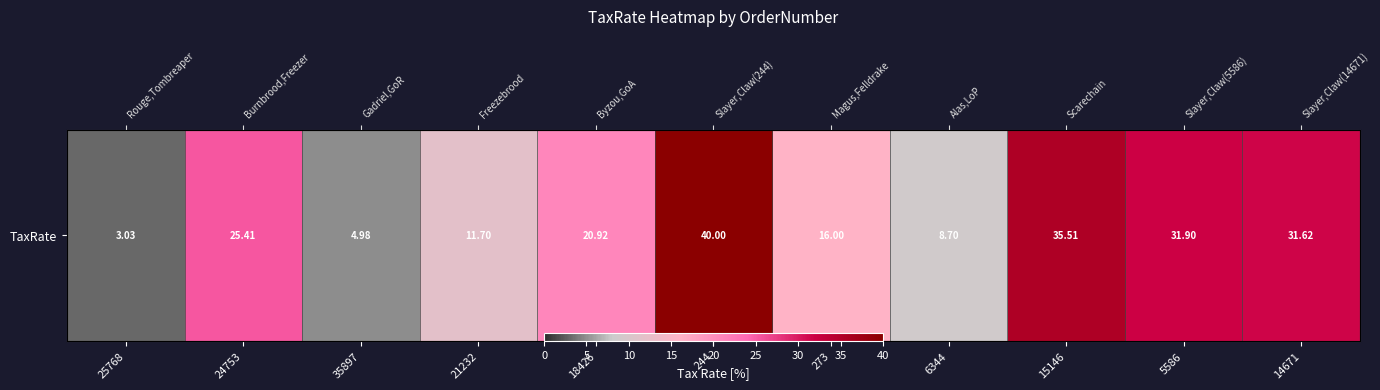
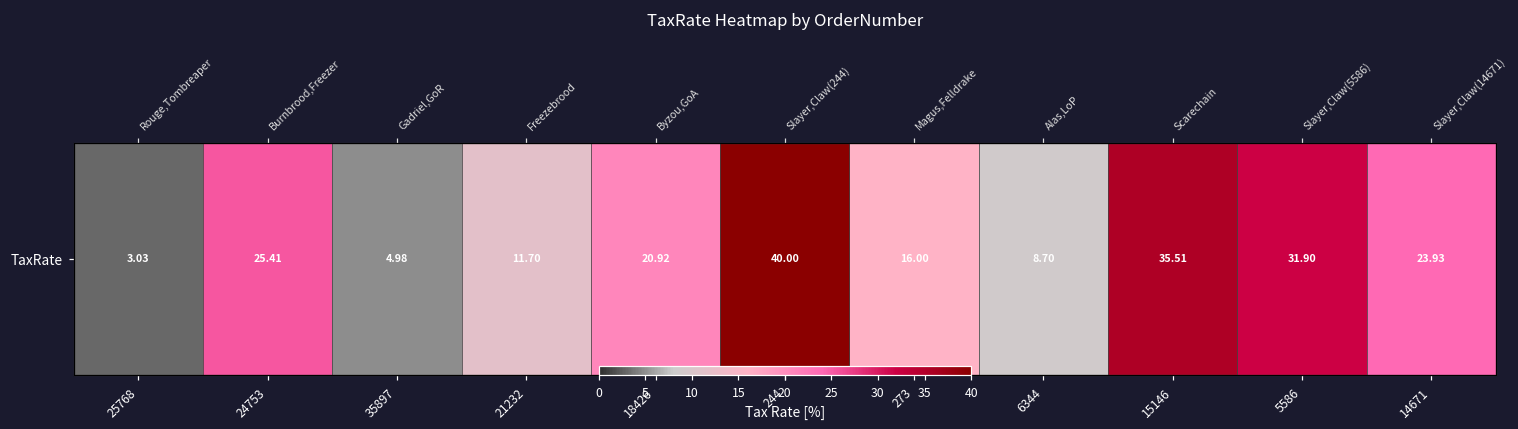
  {
    "TaxRate": {
      "25768": 3.03,
      "24753": 25.41,
      "35897": 4.98,
      "21232": 11.70,
      "18426": 20.92,
      "244": 40.00,
      "273": 16.00,
      "6344": 8.70,
      "15146": 35.51,
      "5586": 31.90,
-     "14671": 31.62
+     "14671": 23.93
    }
  }
